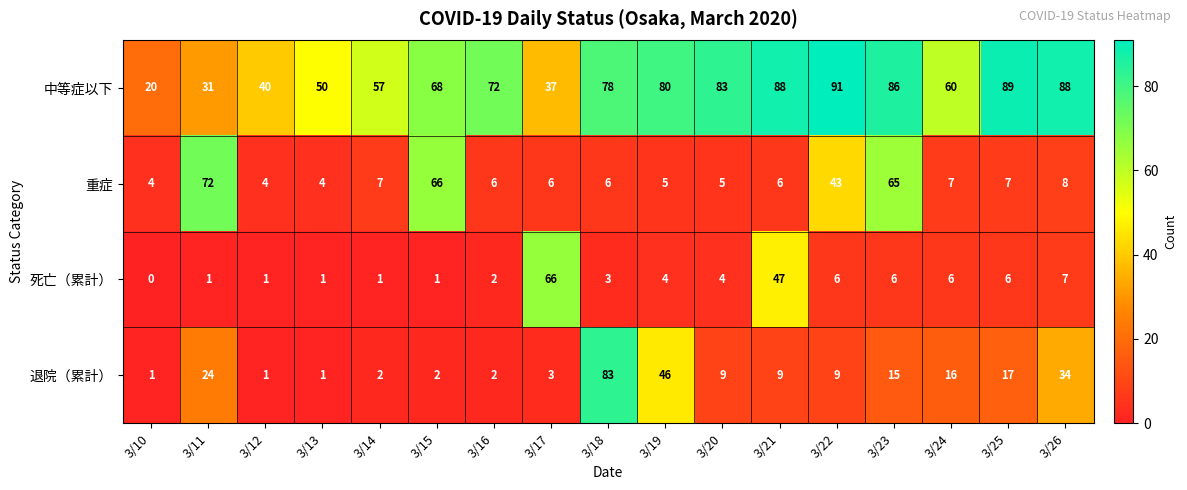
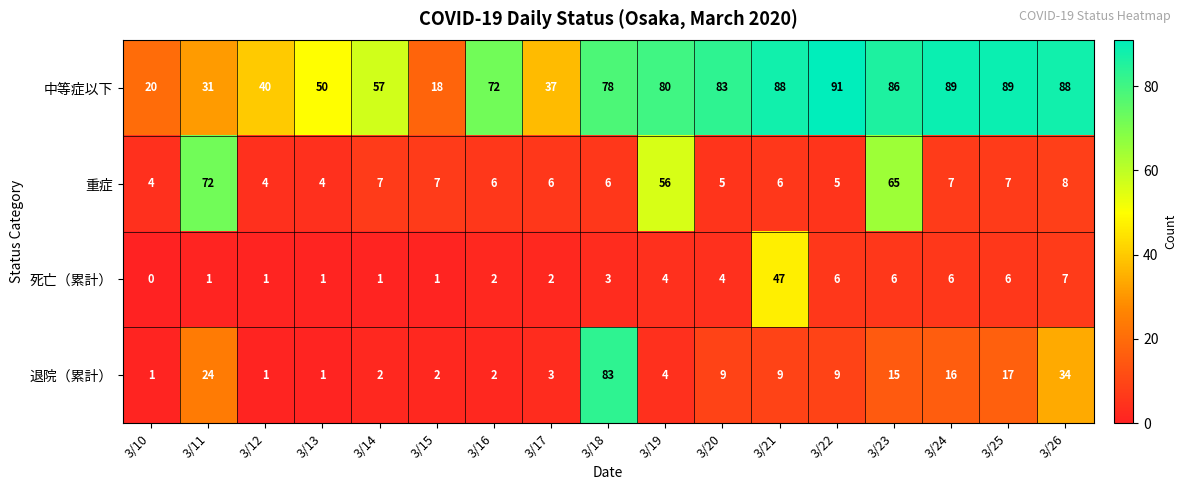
  {
    "中等症以下": {
      "3/10": 20,
      "3/11": 31,
      "3/12": 40,
      "3/13": 50,
      "3/14": 57,
-     "3/15": 68,
+     "3/15": 18,
      "3/16": 72,
      "3/17": 37,
      "3/18": 78,
      "3/19": 80,
      "3/20": 83,
      "3/21": 88,
      "3/22": 91,
      "3/23": 86,
-     "3/24": 60,
+     "3/24": 89,
      "3/25": 89,
      "3/26": 88
    },
    "重症": {
      "3/10": 4,
      "3/11": 72,
      "3/12": 4,
      "3/13": 4,
      "3/14": 7,
-     "3/15": 66,
+     "3/15": 7,
      "3/16": 6,
      "3/17": 6,
      "3/18": 6,
-     "3/19": 5,
+     "3/19": 56,
      "3/20": 5,
      "3/21": 6,
-     "3/22": 43,
+     "3/22": 5,
      "3/23": 65,
      "3/24": 7,
      "3/25": 7,
      "3/26": 8
    },
    "死亡（累計）": {
      "3/10": 0,
      "3/11": 1,
      "3/12": 1,
      "3/13": 1,
      "3/14": 1,
      "3/15": 1,
      "3/16": 2,
-     "3/17": 66,
+     "3/17": 2,
      "3/18": 3,
      "3/19": 4,
      "3/20": 4,
      "3/21": 47,
      "3/22": 6,
      "3/23": 6,
      "3/24": 6,
      "3/25": 6,
      "3/26": 7
    },
    "退院（累計）": {
      "3/10": 1,
      "3/11": 24,
      "3/12": 1,
      "3/13": 1,
      "3/14": 2,
      "3/15": 2,
      "3/16": 2,
      "3/17": 3,
      "3/18": 83,
-     "3/19": 46,
+     "3/19": 4,
      "3/20": 9,
      "3/21": 9,
      "3/22": 9,
      "3/23": 15,
      "3/24": 16,
      "3/25": 17,
      "3/26": 34
    }
  }
